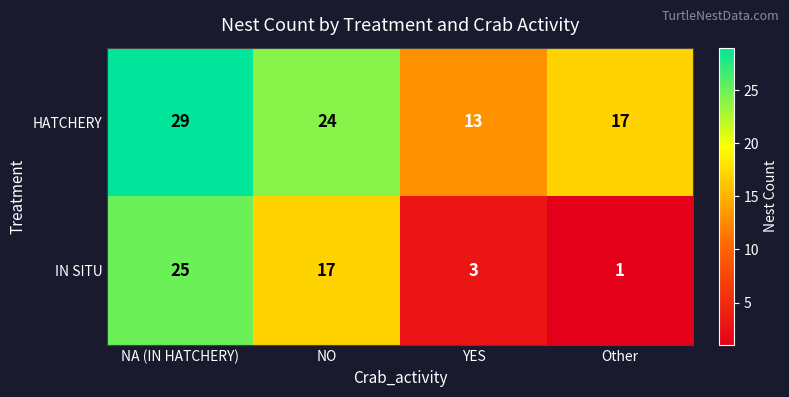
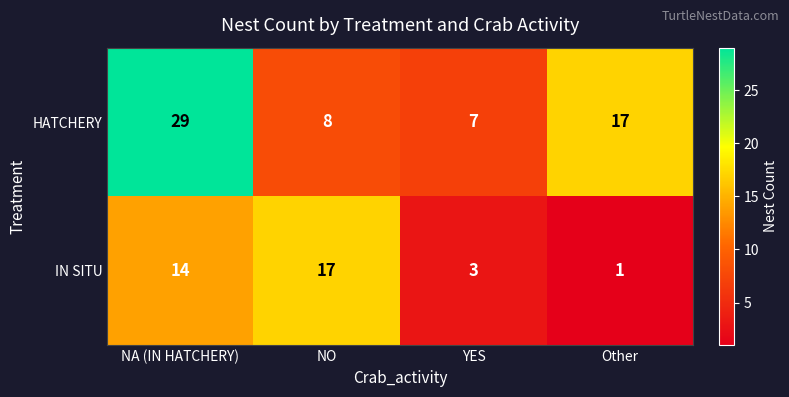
  {
    "HATCHERY": {
      "NA (IN HATCHERY)": 29,
-     "NO": 24,
-     "YES": 13,
+     "NO": 8,
+     "YES": 7,
      "Other": 17
    },
    "IN SITU": {
-     "NA (IN HATCHERY)": 25,
+     "NA (IN HATCHERY)": 14,
      "NO": 17,
      "YES": 3,
      "Other": 1
    }
  }
